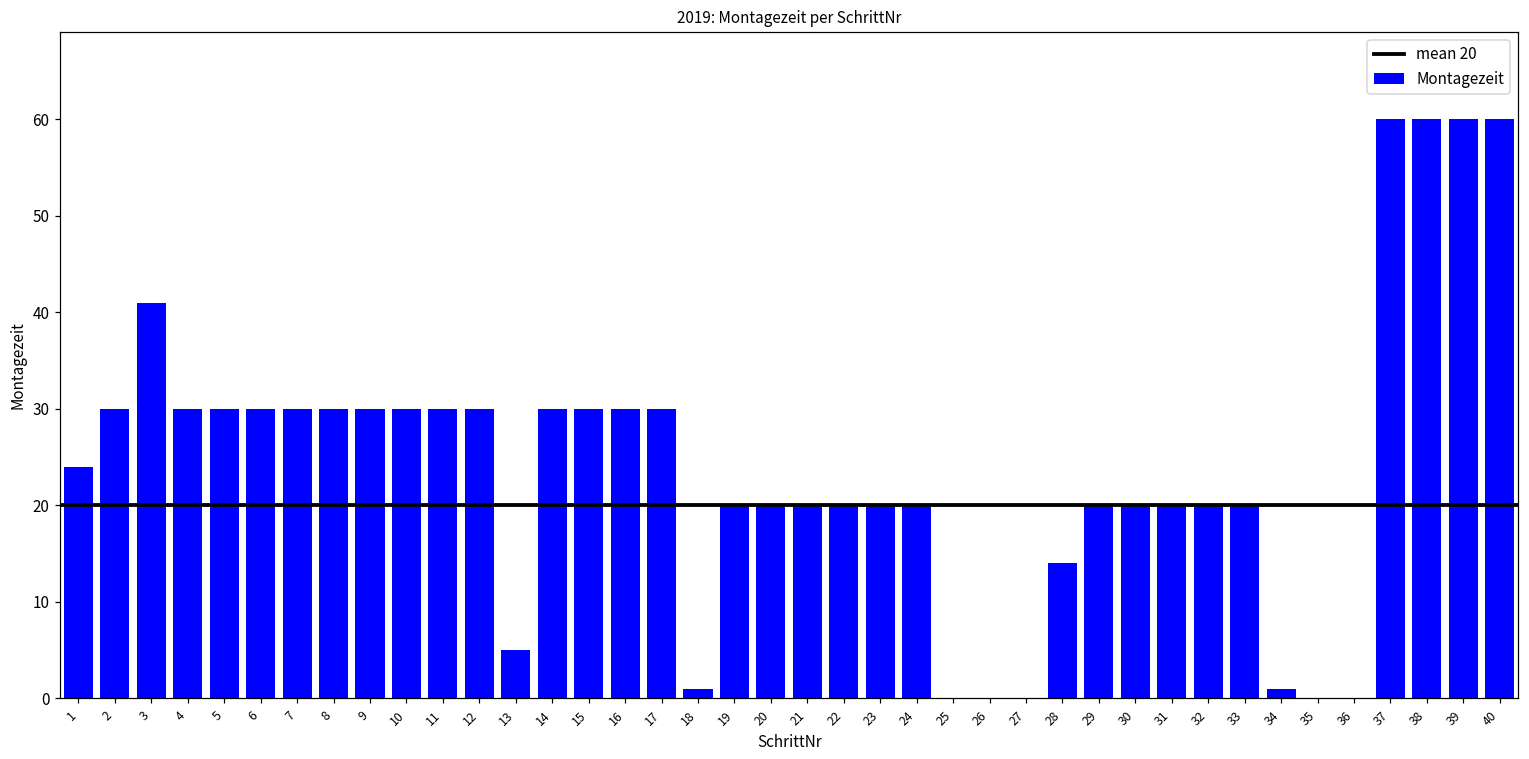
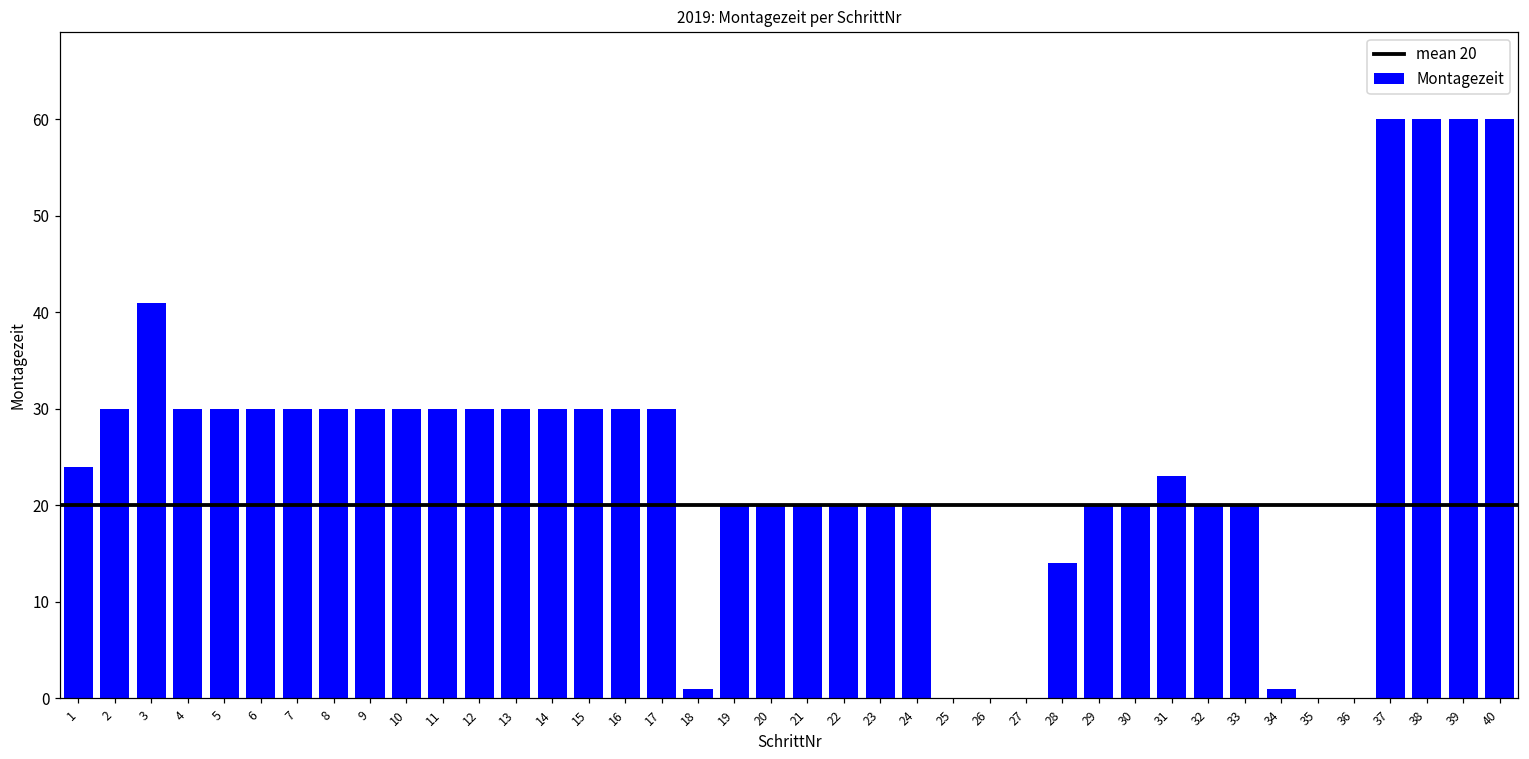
  {
    "1": 24,
    "2": 30,
    "3": 41,
    "4": 30,
    "5": 30,
    "6": 30,
    "7": 30,
    "8": 30,
    "9": 30,
    "10": 30,
    "11": 30,
    "12": 30,
-   "13": 5,
+   "13": 30,
    "14": 30,
    "15": 30,
    "16": 30,
    "17": 30,
    "18": 1,
    "19": 20,
    "20": 20,
    "21": 20,
    "22": 20,
    "23": 20,
    "24": 20,
    "25": 0,
    "26": 0,
    "27": 0,
    "28": 14,
    "29": 20,
    "30": 20,
-   "31": 20,
+   "31": 23,
    "32": 20,
    "33": 20,
    "34": 1,
    "35": 0,
    "36": 0,
    "37": 60,
    "38": 60,
    "39": 60,
    "40": 60
  }
